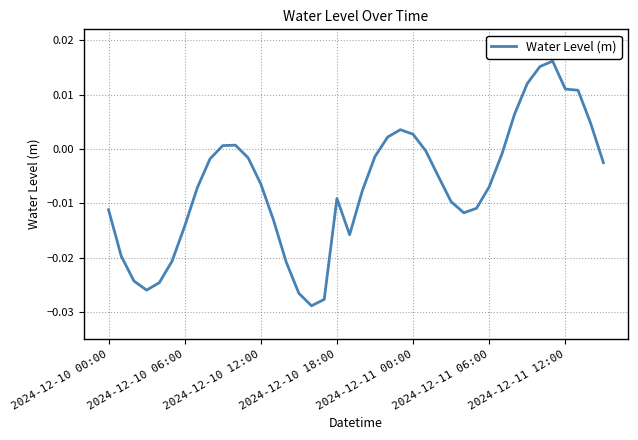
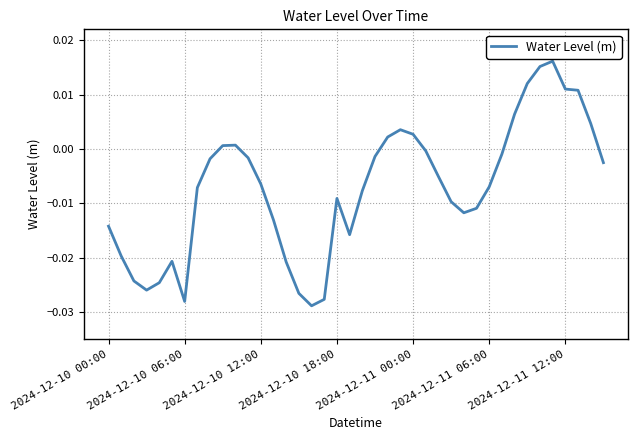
  {
-   "2024-12-10 00:00": -0.011,
-   "2024-12-10 06:00": -0.014,
+   "2024-12-10 00:00": -0.014,
+   "2024-12-10 06:00": -0.028,
    "2024-12-10 12:00": -0.006,
    "2024-12-10 18:00": -0.009,
    "2024-12-11 00:00": 0.003,
    "2024-12-11 06:00": -0.007,
    "2024-12-11 12:00": 0.011
  }
